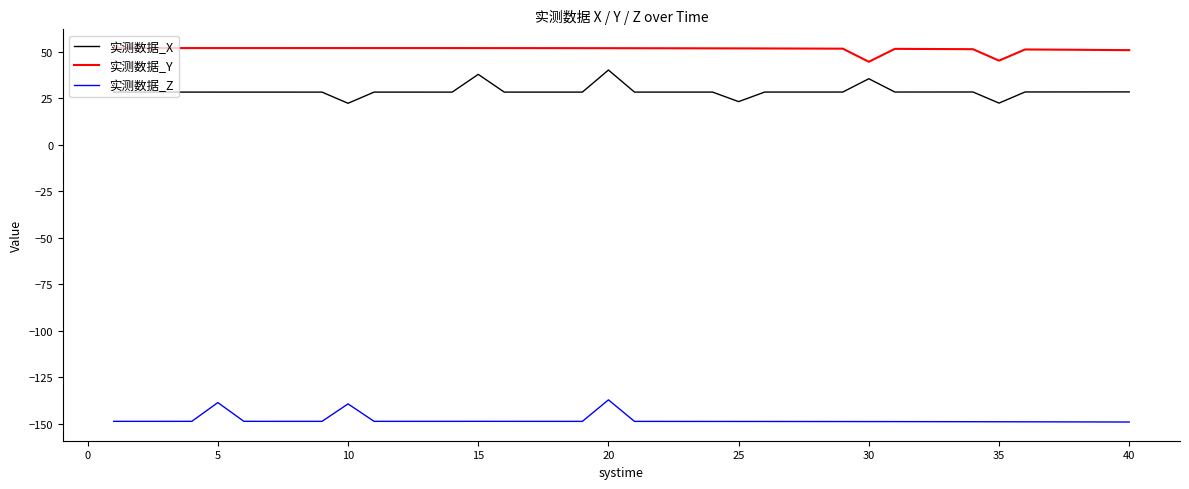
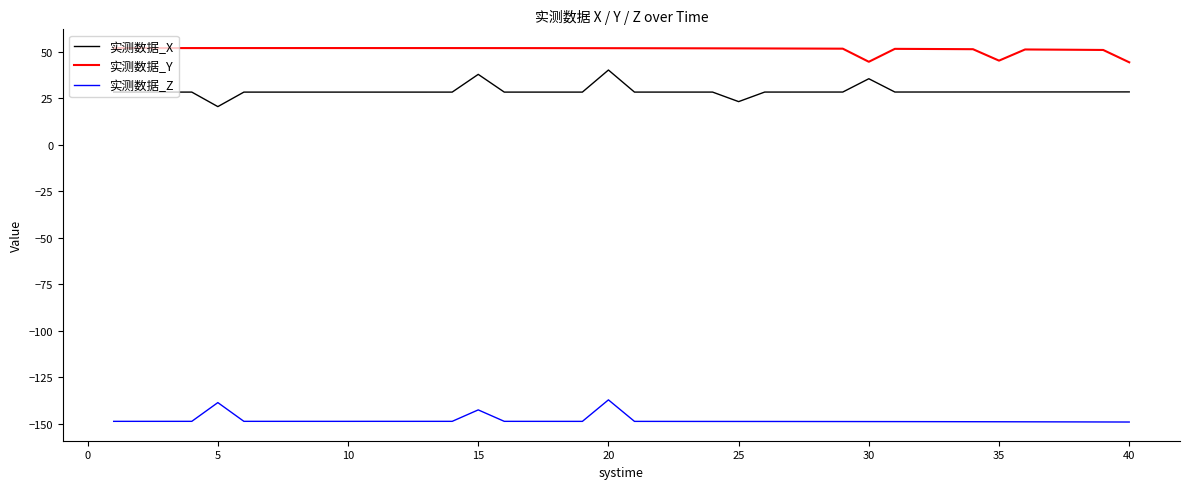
  {
    "实测数据_X": {
-     "5": 28,
-     "10": 22,
+     "5": 20,
+     "10": 28,
      "15": 38,
      "20": 40,
      "25": 23,
      "30": 35,
-     "35": 22,
+     "35": 28,
      "40": 28
    },
    "实测数据_Y": {
      "5": 52,
      "10": 52,
      "15": 52,
      "20": 52,
      "25": 52,
      "30": 45,
      "35": 45,
-     "40": 51
+     "40": 44
    },
    "实测数据_Z": {
      "5": -139,
-     "10": -139,
-     "15": -149,
+     "10": -149,
+     "15": -143,
      "20": -137,
      "25": -149,
      "30": -149,
      "35": -149,
      "40": -149
    }
  }
